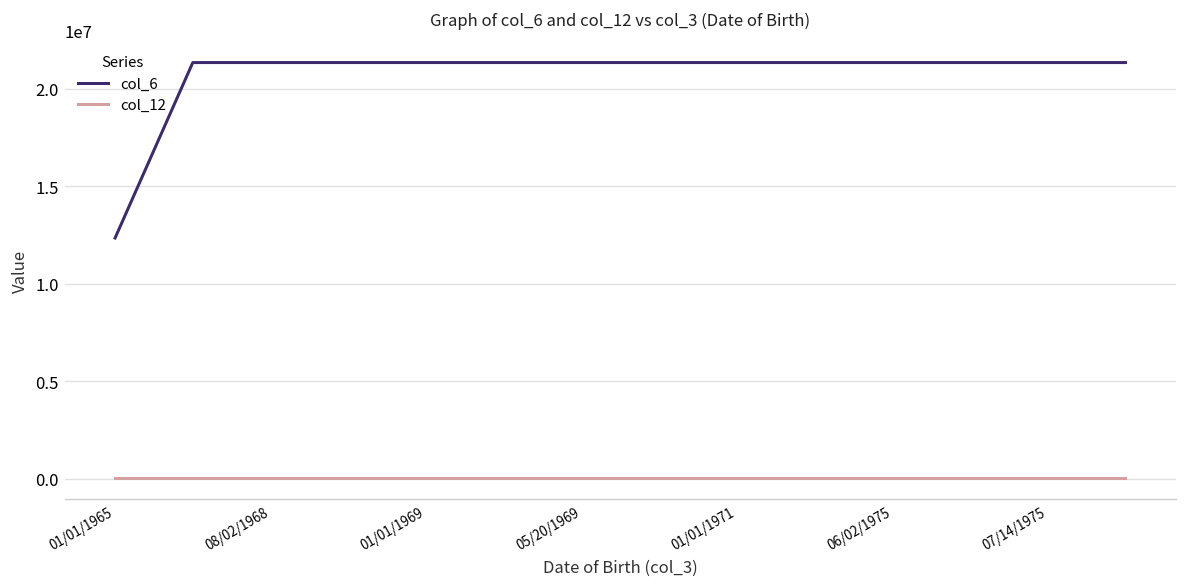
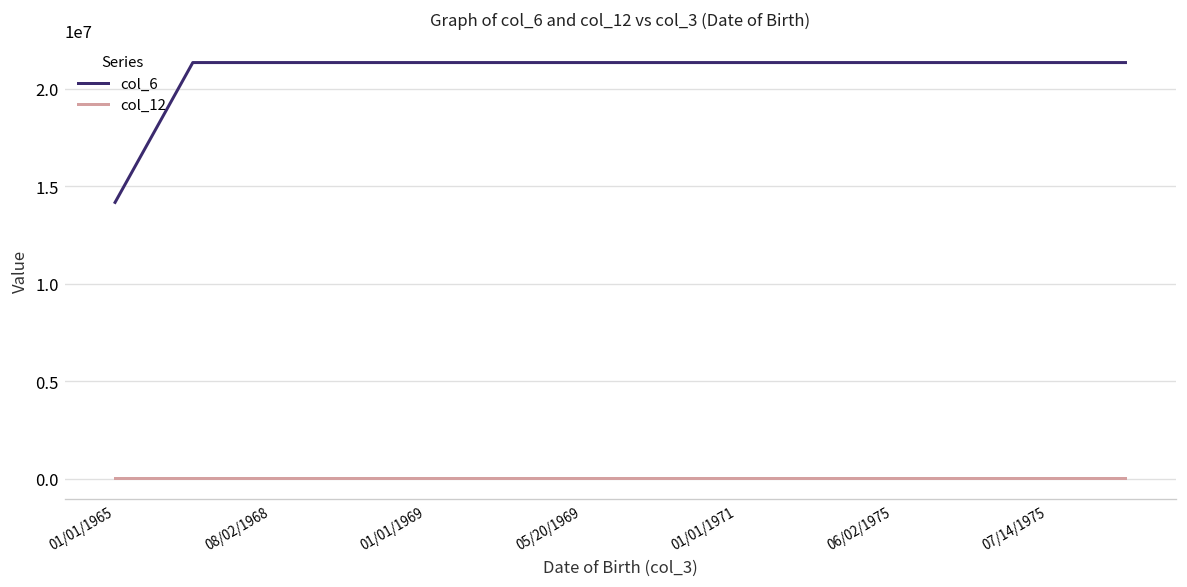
  {
    "col_6": {
-     "01/01/1965": 12300000,
+     "01/01/1965": 14200000,
      "08/02/1968": 21300000,
      "01/01/1969": 21300000,
      "05/20/1969": 21300000,
      "01/01/1971": 21300000,
      "06/02/1975": 21300000,
      "07/14/1975": 21300000
    },
    "col_12": {
      "01/01/1965": 0,
      "08/02/1968": 0,
      "01/01/1969": 0,
      "05/20/1969": 0,
      "01/01/1971": 0,
      "06/02/1975": 0,
      "07/14/1975": 0
    }
  }
